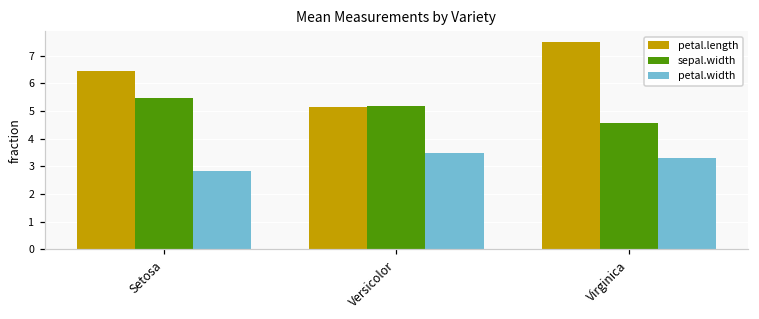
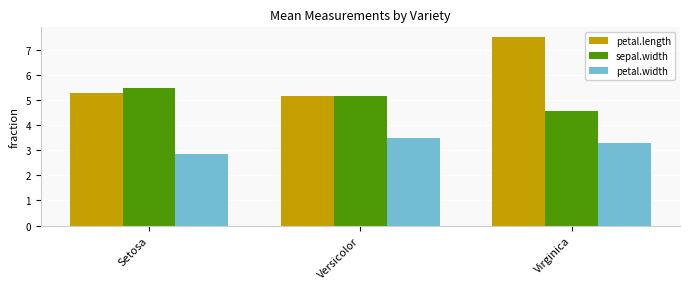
  {
    "petal.length": {
-     "Setosa": 6.4,
+     "Setosa": 5.3,
      "Versicolor": 5.2,
      "Virginica": 7.5
    },
    "sepal.width": {
      "Setosa": 5.5,
      "Versicolor": 5.2,
      "Virginica": 4.6
    },
    "petal.width": {
      "Setosa": 2.8,
      "Versicolor": 3.5,
      "Virginica": 3.3
    }
  }
